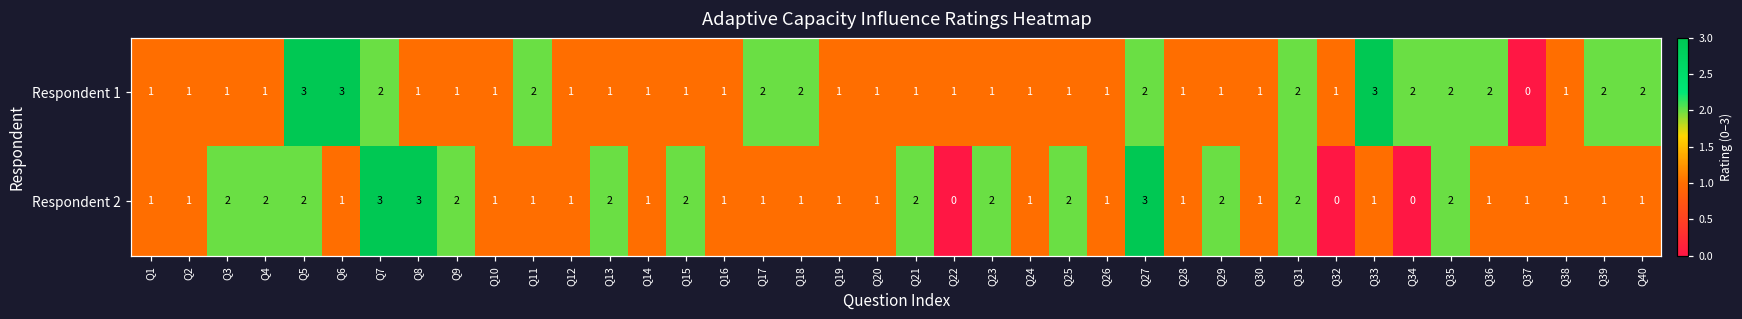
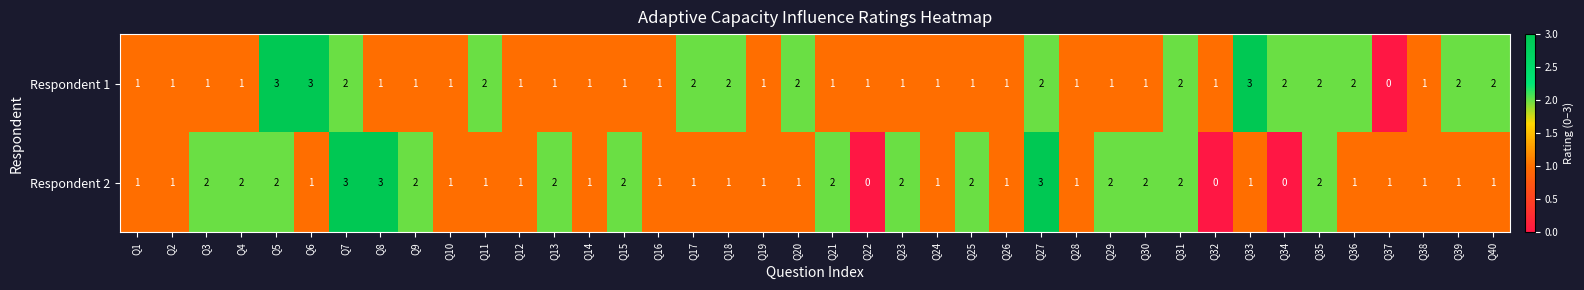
  {
    "Respondent 1": {
      "Q1": 1,
      "Q2": 1,
      "Q3": 1,
      "Q4": 1,
      "Q5": 3,
      "Q6": 3,
      "Q7": 2,
      "Q8": 1,
      "Q9": 1,
      "Q10": 1,
      "Q11": 2,
      "Q12": 1,
      "Q13": 1,
      "Q14": 1,
      "Q15": 1,
      "Q16": 1,
      "Q17": 2,
      "Q18": 2,
      "Q19": 1,
-     "Q20": 1,
+     "Q20": 2,
      "Q21": 1,
      "Q22": 1,
      "Q23": 1,
      "Q24": 1,
      "Q25": 1,
      "Q26": 1,
      "Q27": 2,
      "Q28": 1,
      "Q29": 1,
      "Q30": 1,
      "Q31": 2,
      "Q32": 1,
      "Q33": 3,
      "Q34": 2,
      "Q35": 2,
      "Q36": 2,
      "Q37": 0,
      "Q38": 1,
      "Q39": 2,
      "Q40": 2
    },
    "Respondent 2": {
      "Q1": 1,
      "Q2": 1,
      "Q3": 2,
      "Q4": 2,
      "Q5": 2,
      "Q6": 1,
      "Q7": 3,
      "Q8": 3,
      "Q9": 2,
      "Q10": 1,
      "Q11": 1,
      "Q12": 1,
      "Q13": 2,
      "Q14": 1,
      "Q15": 2,
      "Q16": 1,
      "Q17": 1,
      "Q18": 1,
      "Q19": 1,
      "Q20": 1,
      "Q21": 2,
      "Q22": 0,
      "Q23": 2,
      "Q24": 1,
      "Q25": 2,
      "Q26": 1,
      "Q27": 3,
      "Q28": 1,
      "Q29": 2,
-     "Q30": 1,
+     "Q30": 2,
      "Q31": 2,
      "Q32": 0,
      "Q33": 1,
      "Q34": 0,
      "Q35": 2,
      "Q36": 1,
      "Q37": 1,
      "Q38": 1,
      "Q39": 1,
      "Q40": 1
    }
  }
